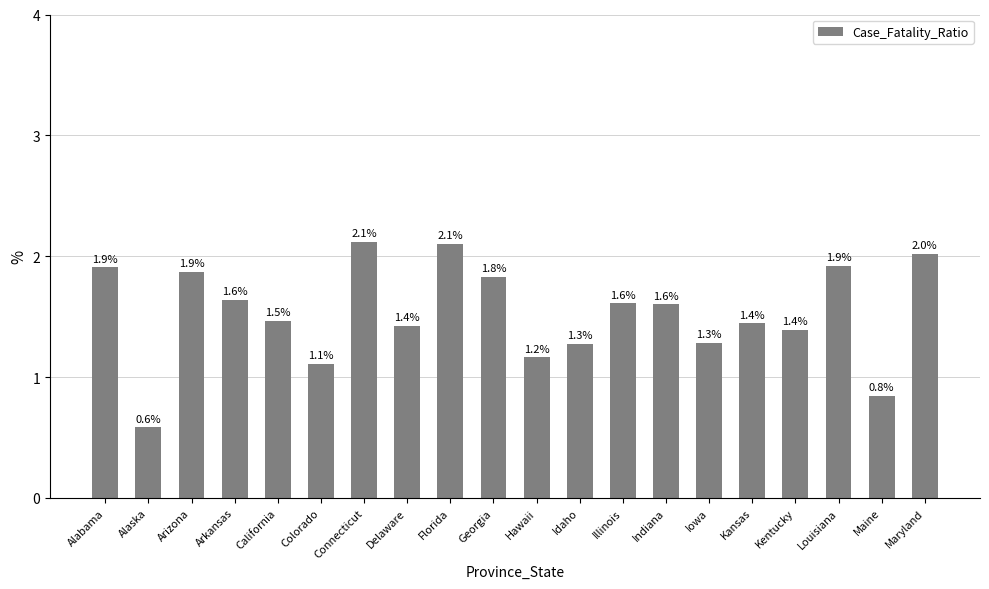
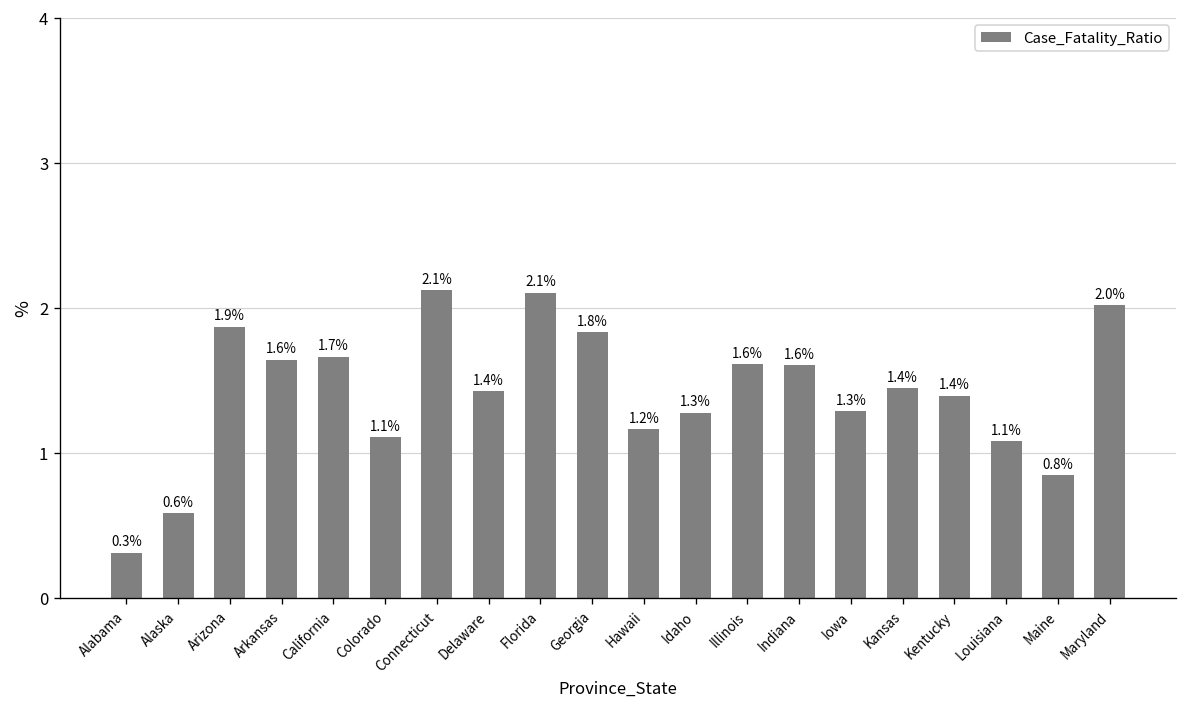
  {
-   "Alabama": "1.9%",
+   "Alabama": "0.3%",
    "Alaska": "0.6%",
    "Arizona": "1.9%",
    "Arkansas": "1.6%",
-   "California": "1.5%",
+   "California": "1.7%",
    "Colorado": "1.1%",
    "Connecticut": "2.1%",
    "Delaware": "1.4%",
    "Florida": "2.1%",
    "Georgia": "1.8%",
    "Hawaii": "1.2%",
    "Idaho": "1.3%",
    "Illinois": "1.6%",
    "Indiana": "1.6%",
    "Iowa": "1.3%",
    "Kansas": "1.4%",
    "Kentucky": "1.4%",
-   "Louisiana": "1.9%",
+   "Louisiana": "1.1%",
    "Maine": "0.8%",
    "Maryland": "2.0%"
  }
